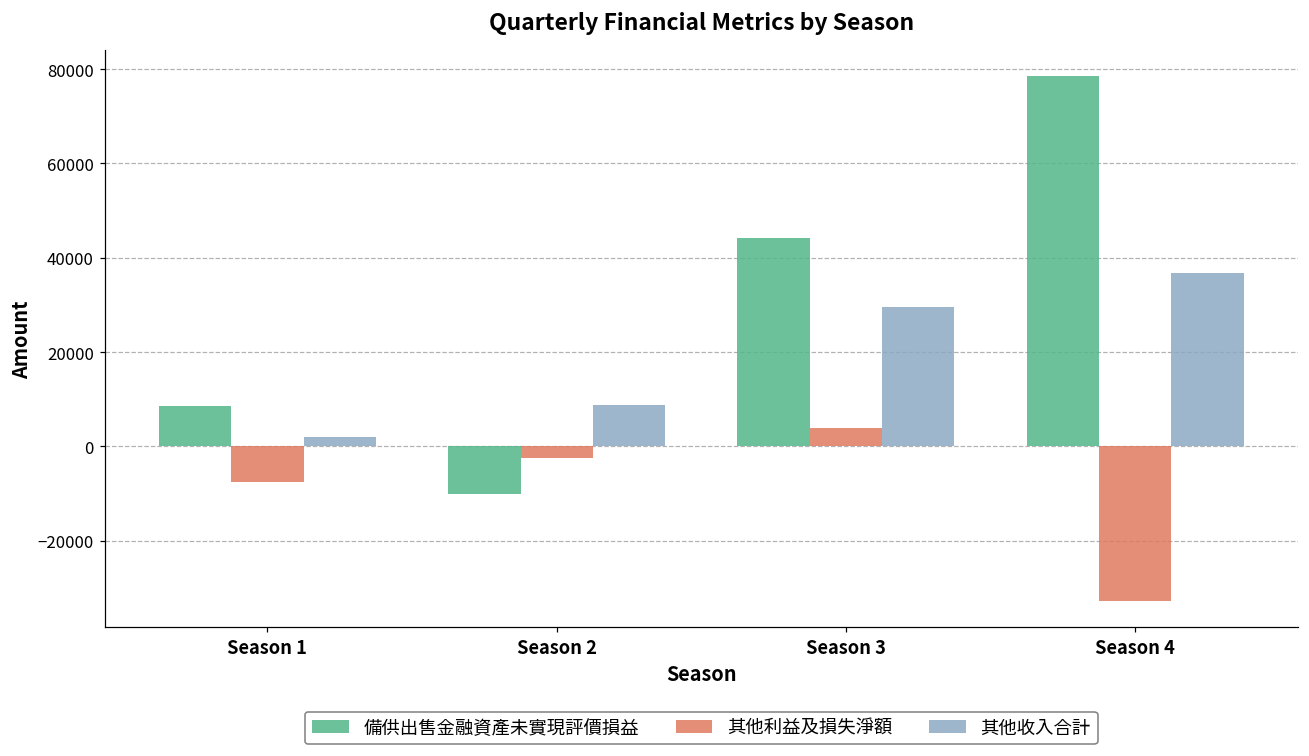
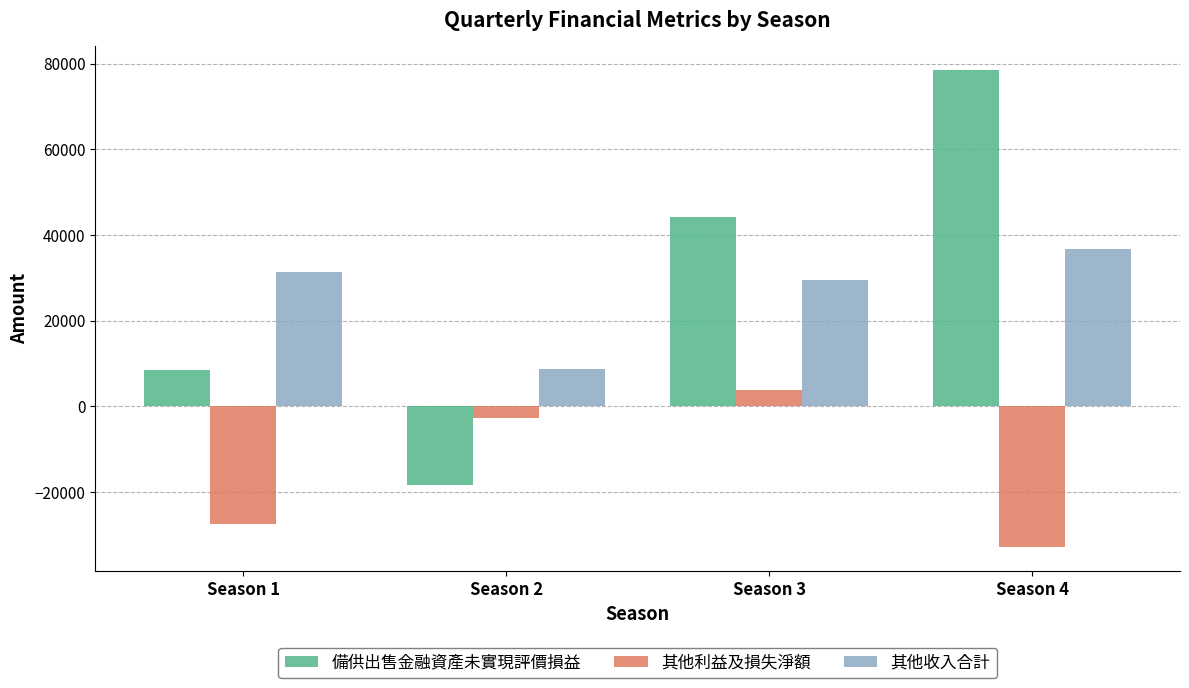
  {
    "備供出售金融資產未實現評價損益": {
      "Season 1": 9000,
-     "Season 2": -10000,
+     "Season 2": -18000,
      "Season 3": 44000,
      "Season 4": 78000
    },
    "其他利益及損失淨額": {
-     "Season 1": -8000,
+     "Season 1": -27000,
      "Season 2": -3000,
      "Season 3": 4000,
      "Season 4": -33000
    },
    "其他收入合計": {
-     "Season 1": 2000,
+     "Season 1": 31000,
      "Season 2": 9000,
      "Season 3": 30000,
      "Season 4": 37000
    }
  }
